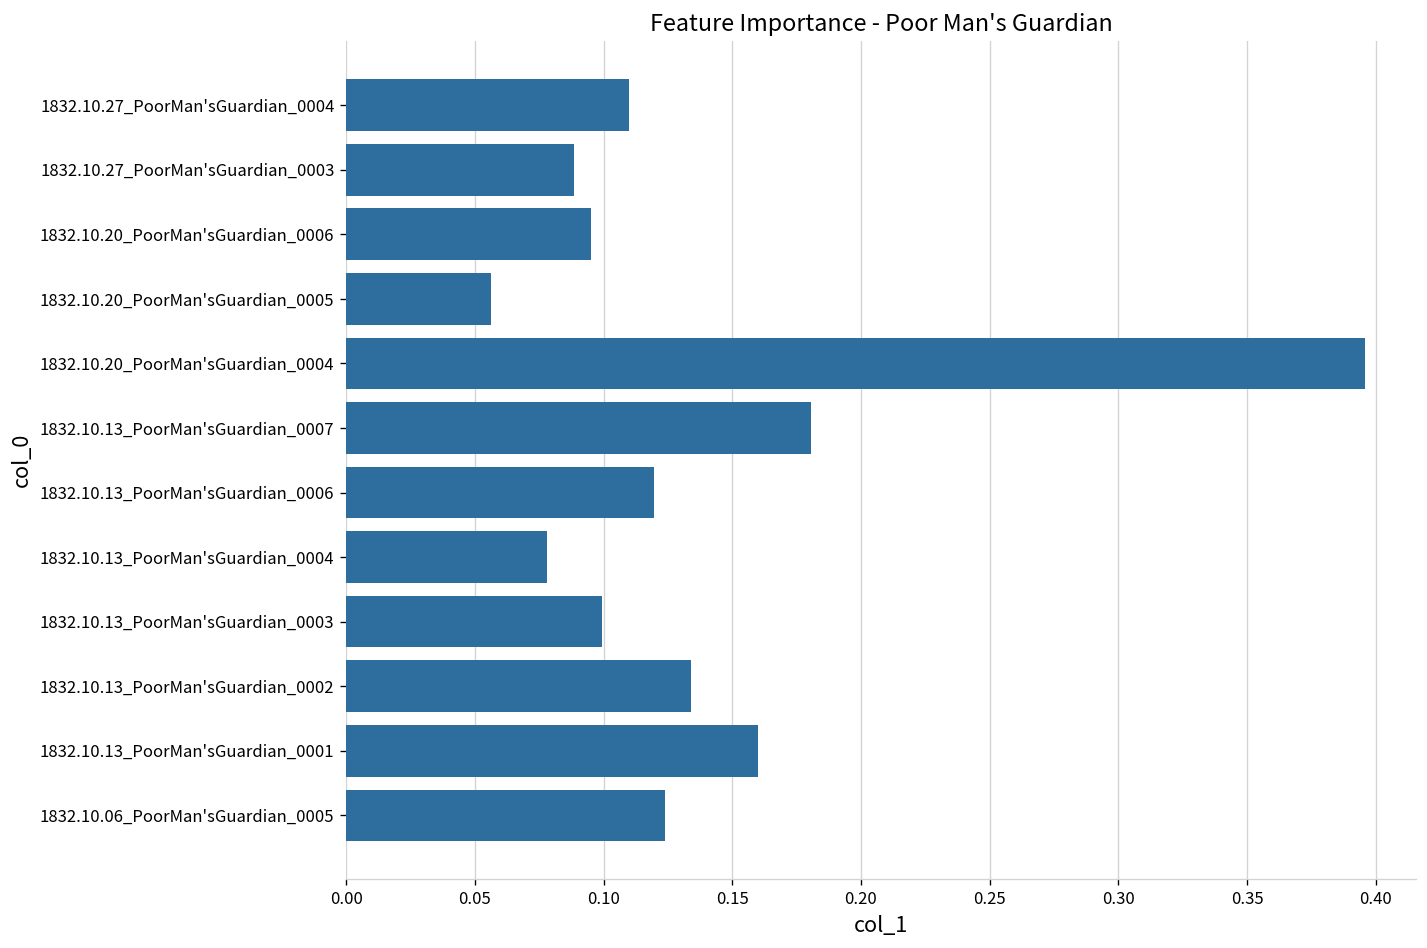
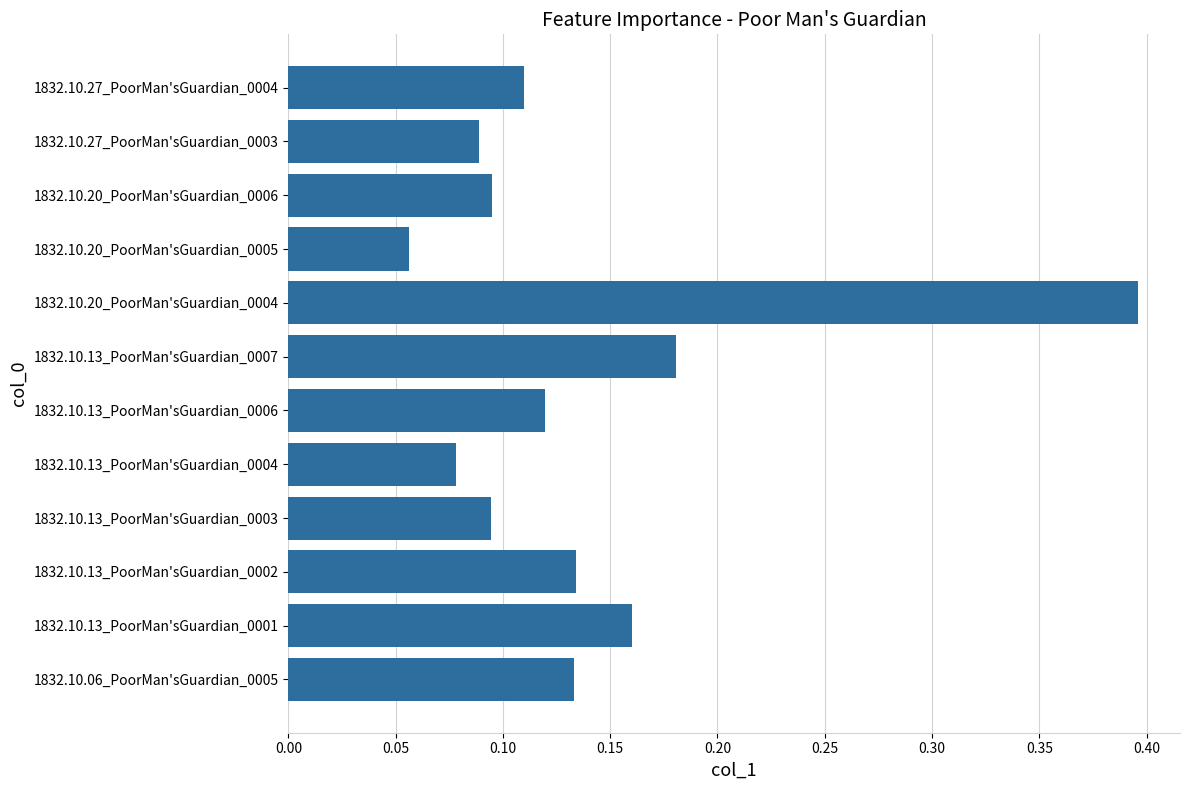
  {
    "1832.10.27_PoorMan'sGuardian_0004": 0.110,
    "1832.10.27_PoorMan'sGuardian_0003": 0.089,
    "1832.10.20_PoorMan'sGuardian_0006": 0.095,
    "1832.10.20_PoorMan'sGuardian_0005": 0.056,
    "1832.10.20_PoorMan'sGuardian_0004": 0.396,
    "1832.10.13_PoorMan'sGuardian_0007": 0.181,
    "1832.10.13_PoorMan'sGuardian_0006": 0.120,
    "1832.10.13_PoorMan'sGuardian_0004": 0.078,
-   "1832.10.13_PoorMan'sGuardian_0003": 0.099,
+   "1832.10.13_PoorMan'sGuardian_0003": 0.094,
    "1832.10.13_PoorMan'sGuardian_0002": 0.134,
    "1832.10.13_PoorMan'sGuardian_0001": 0.160,
-   "1832.10.06_PoorMan'sGuardian_0005": 0.124
+   "1832.10.06_PoorMan'sGuardian_0005": 0.133
  }
